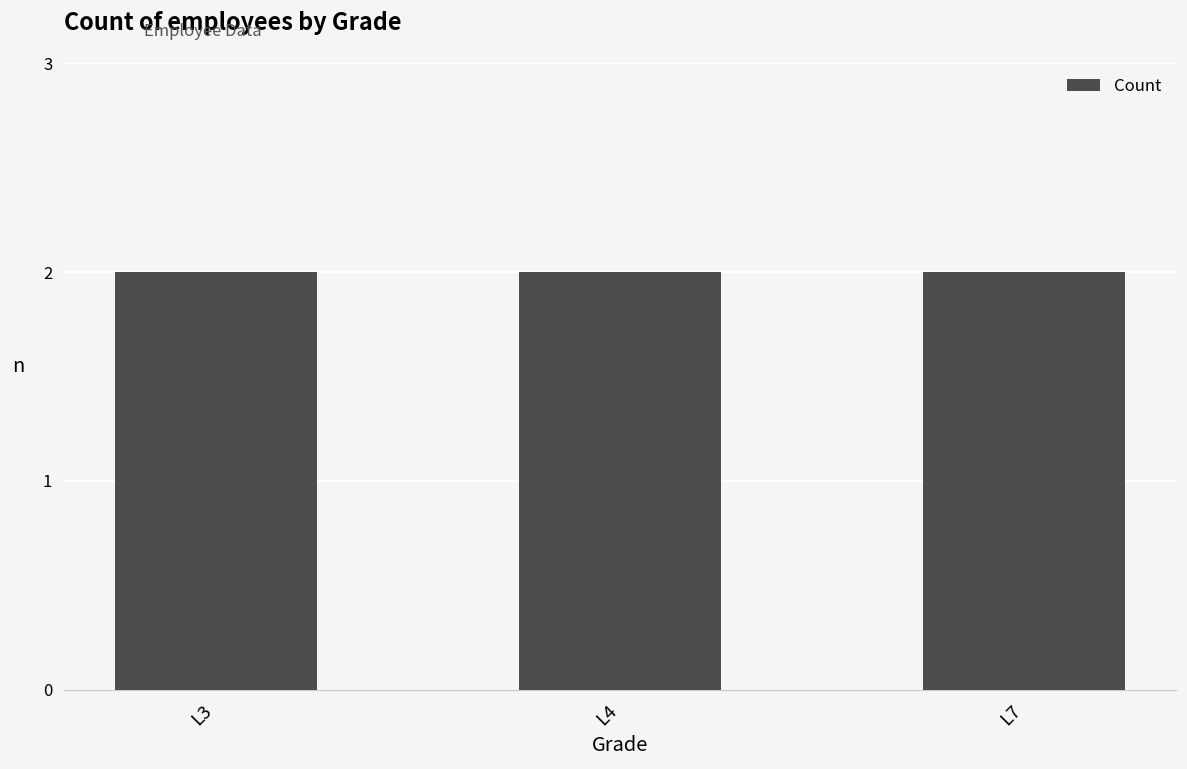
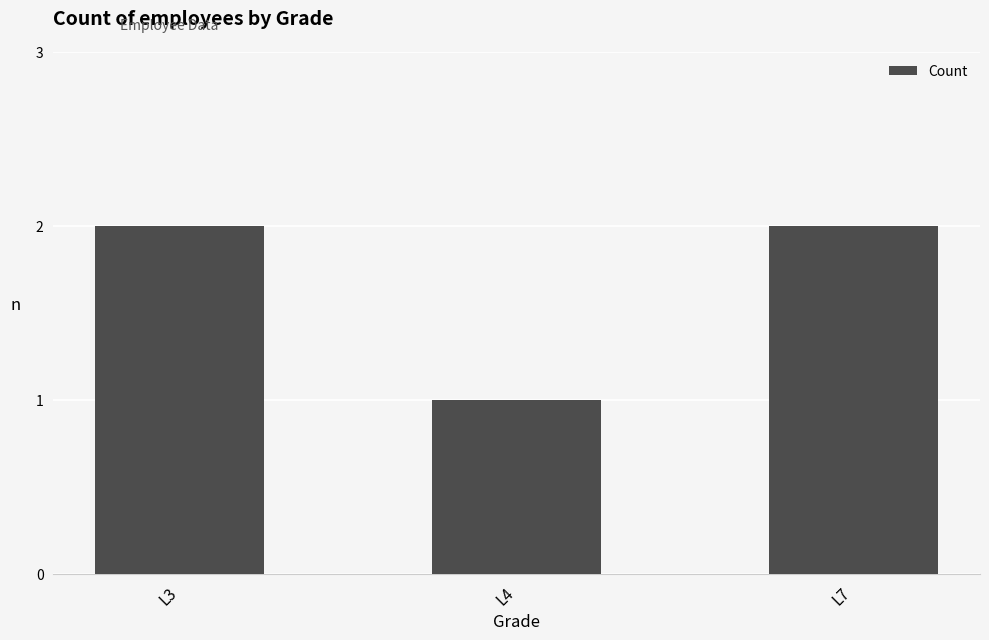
  {
    "L3": 2,
-   "L4": 2,
+   "L4": 1,
    "L7": 2
  }
